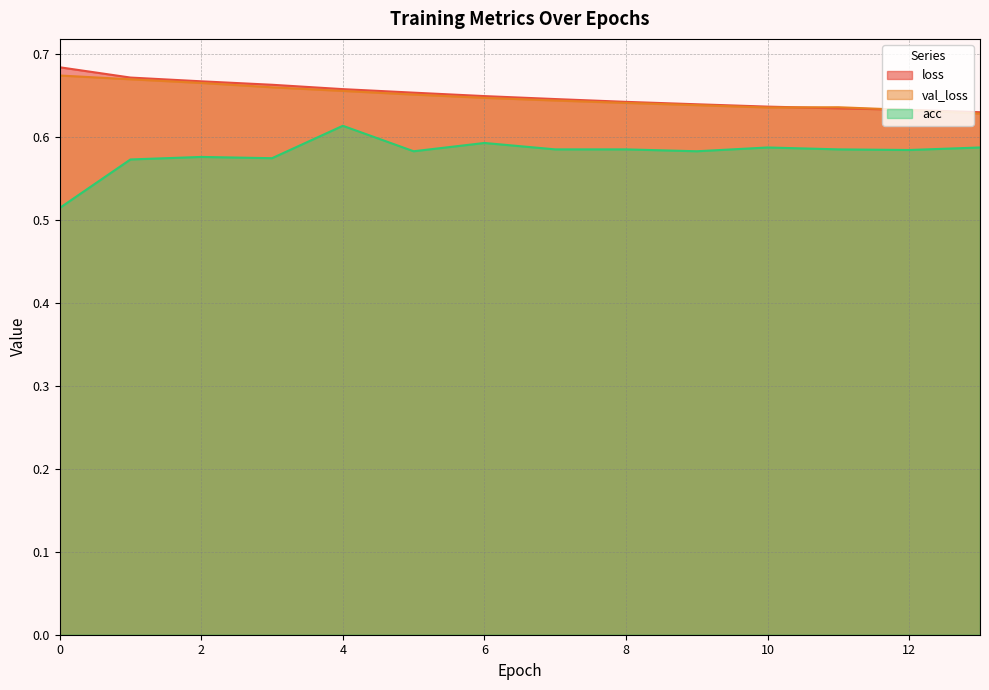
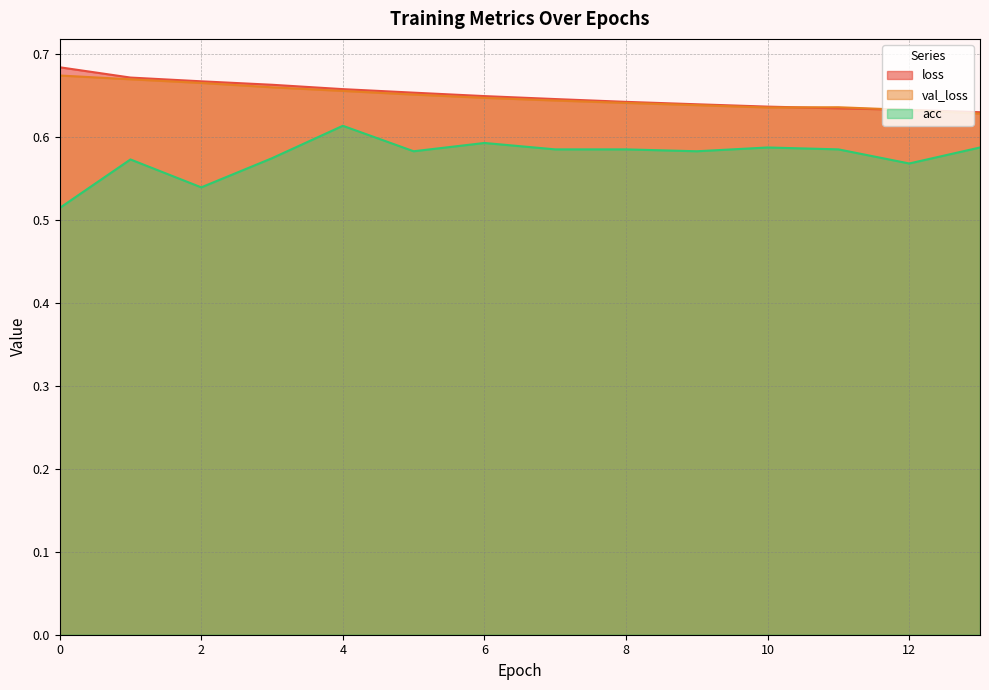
  {
    "acc": {
      "0": 0.51,
-     "2": 0.58,
+     "2": 0.54,
      "4": 0.61,
      "6": 0.59,
      "8": 0.59,
      "10": 0.59,
-     "12": 0.58
+     "12": 0.57
    }
  }
